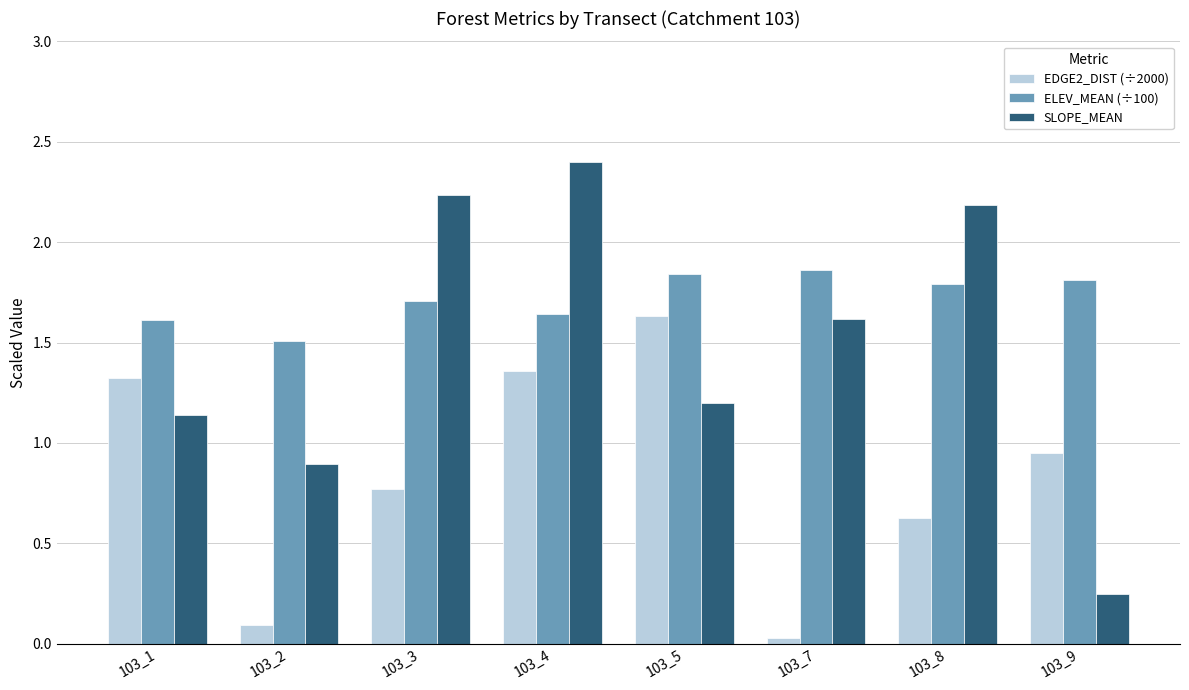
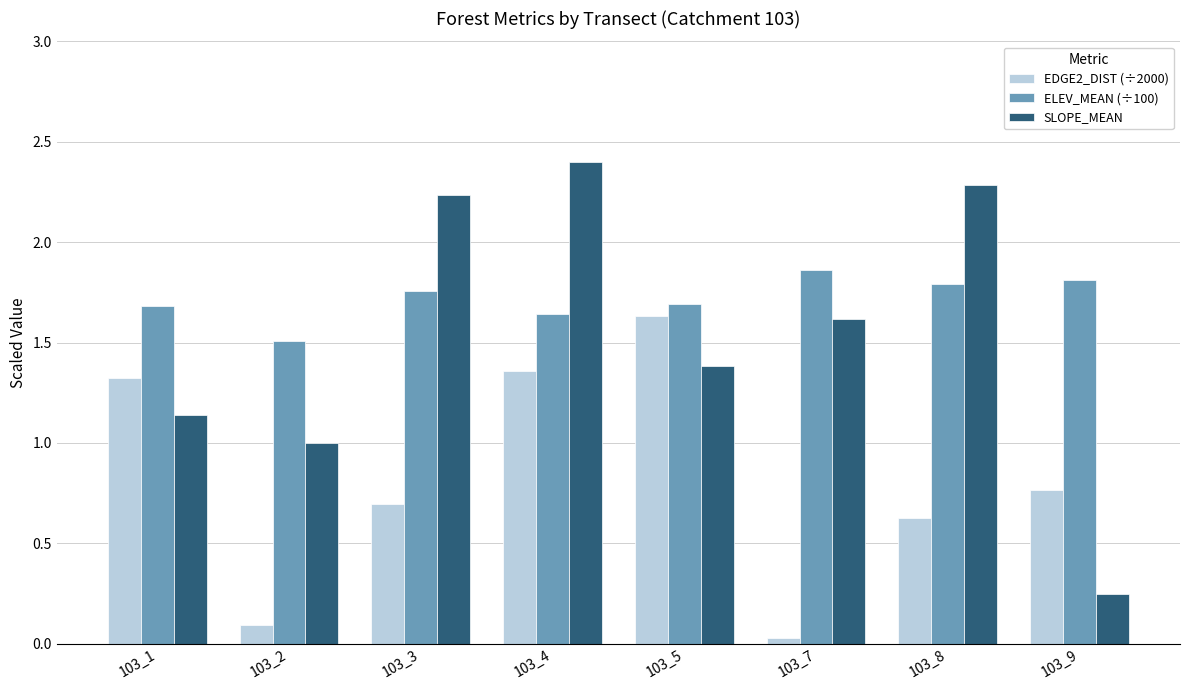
  {
    "EDGE2_DIST (÷2000)": {
      "103_1": 1.32,
      "103_2": 0.09,
-     "103_3": 0.77,
+     "103_3": 0.70,
      "103_4": 1.36,
      "103_5": 1.63,
      "103_7": 0.03,
      "103_8": 0.63,
-     "103_9": 0.95
+     "103_9": 0.77
    },
    "ELEV_MEAN (÷100)": {
-     "103_1": 1.61,
+     "103_1": 1.68,
      "103_2": 1.51,
-     "103_3": 1.71,
+     "103_3": 1.76,
      "103_4": 1.64,
-     "103_5": 1.84,
+     "103_5": 1.69,
      "103_7": 1.86,
      "103_8": 1.79,
      "103_9": 1.81
    },
    "SLOPE_MEAN": {
      "103_1": 1.14,
-     "103_2": 0.90,
+     "103_2": 1.00,
      "103_3": 2.23,
      "103_4": 2.40,
-     "103_5": 1.20,
+     "103_5": 1.38,
      "103_7": 1.61,
-     "103_8": 2.18,
+     "103_8": 2.28,
      "103_9": 0.25
    }
  }
